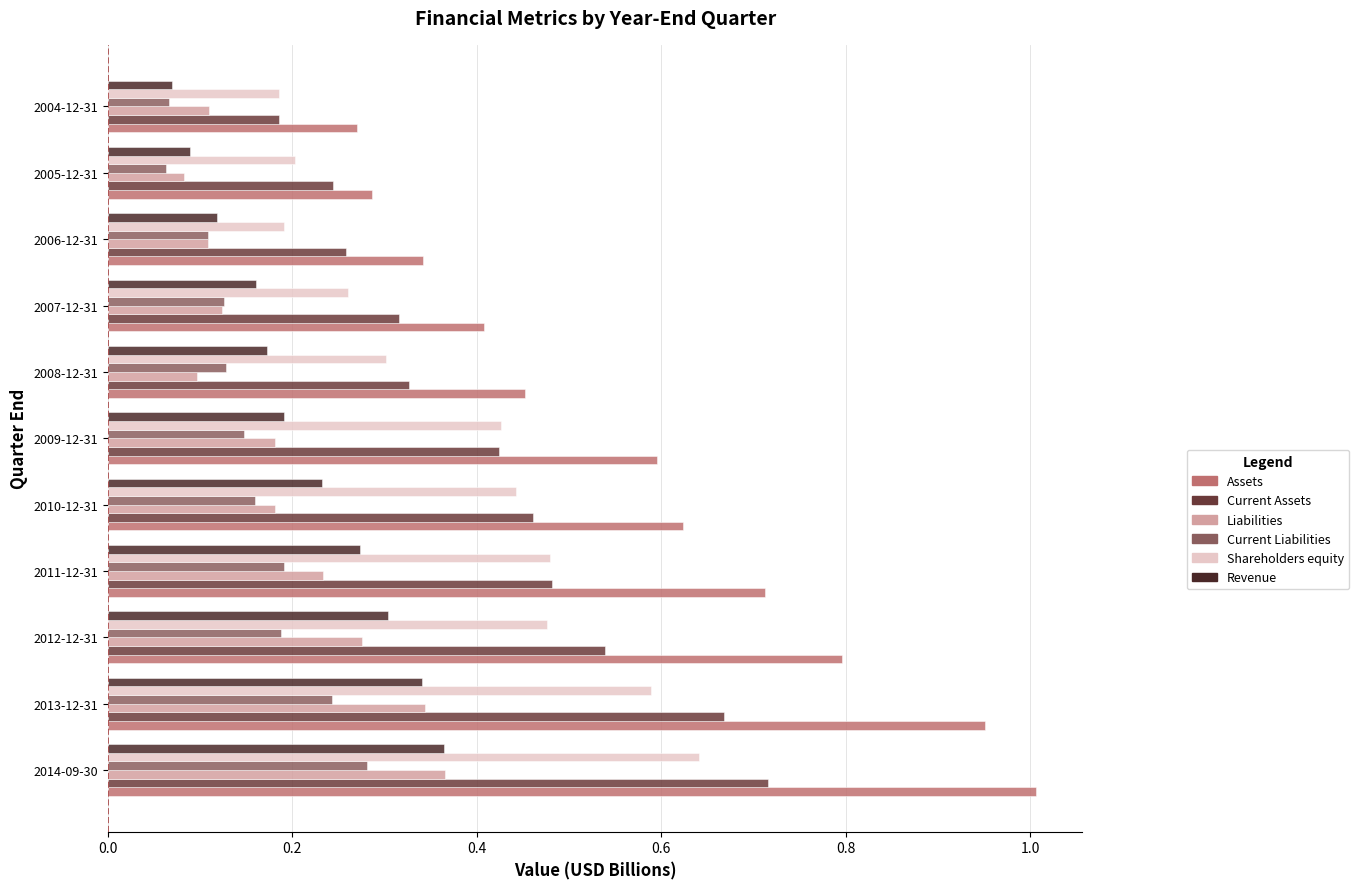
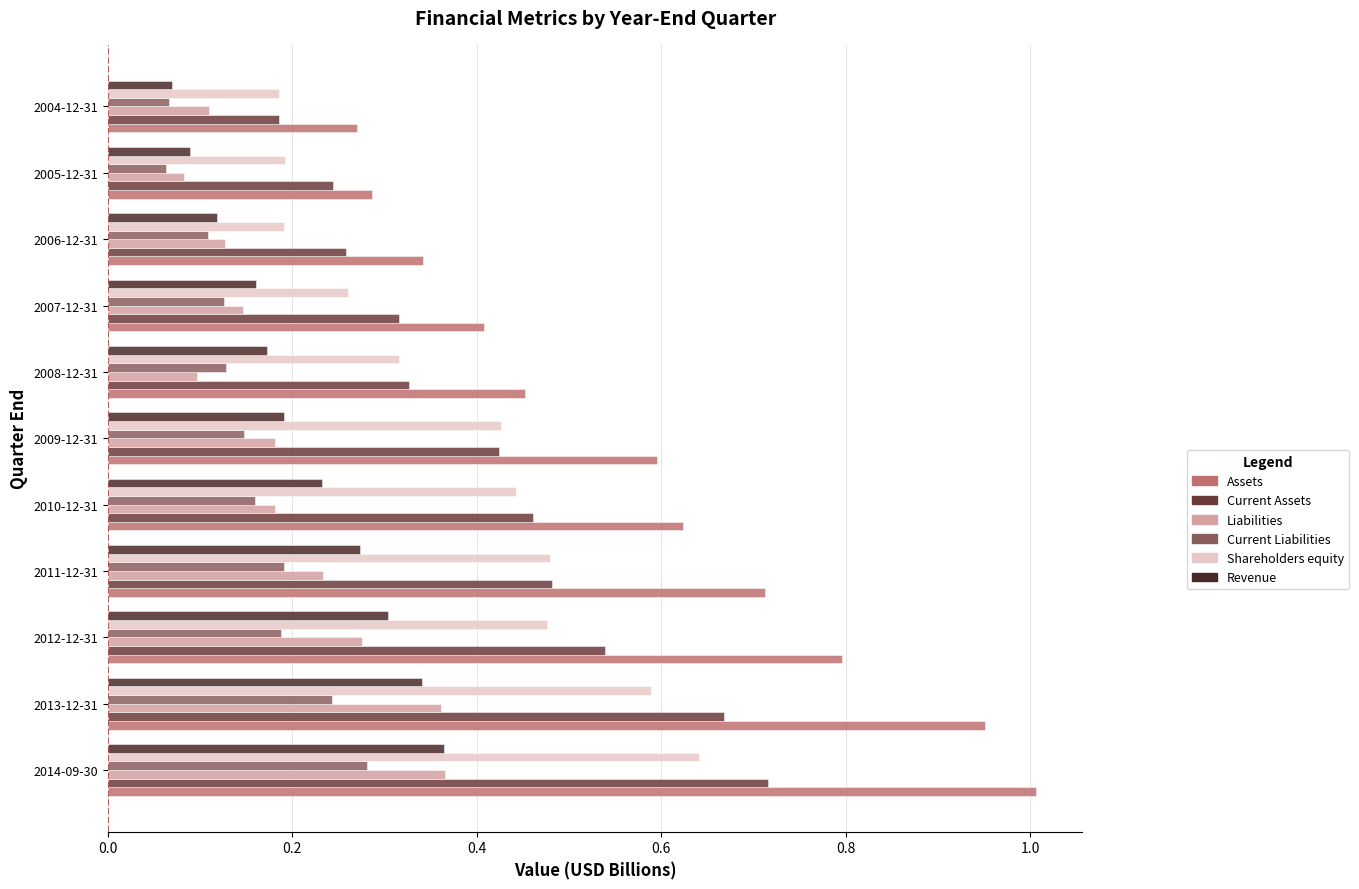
  {
    "Liabilities": {
      "2004-12-31": 0.11,
      "2005-12-31": 0.08,
-     "2006-12-31": 0.11,
-     "2007-12-31": 0.12,
+     "2006-12-31": 0.13,
+     "2007-12-31": 0.15,
      "2008-12-31": 0.10,
      "2009-12-31": 0.18,
      "2010-12-31": 0.18,
      "2011-12-31": 0.23,
      "2012-12-31": 0.28,
-     "2013-12-31": 0.34,
+     "2013-12-31": 0.36,
      "2014-09-30": 0.37
    },
    "Shareholders equity": {
      "2004-12-31": 0.19,
-     "2005-12-31": 0.20,
+     "2005-12-31": 0.19,
      "2006-12-31": 0.19,
      "2007-12-31": 0.26,
-     "2008-12-31": 0.30,
+     "2008-12-31": 0.32,
      "2009-12-31": 0.43,
      "2010-12-31": 0.44,
      "2011-12-31": 0.48,
      "2012-12-31": 0.48,
      "2013-12-31": 0.59,
      "2014-09-30": 0.64
    }
  }
